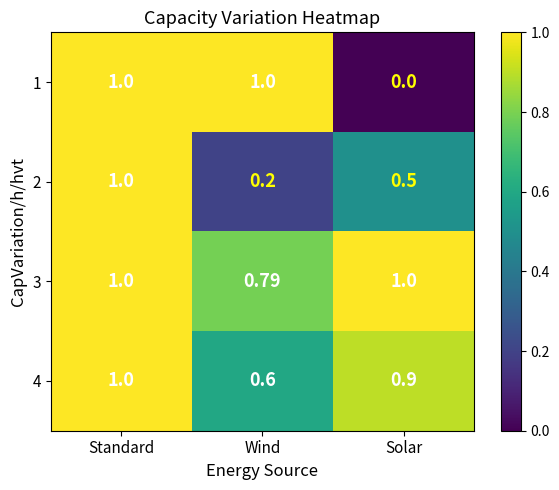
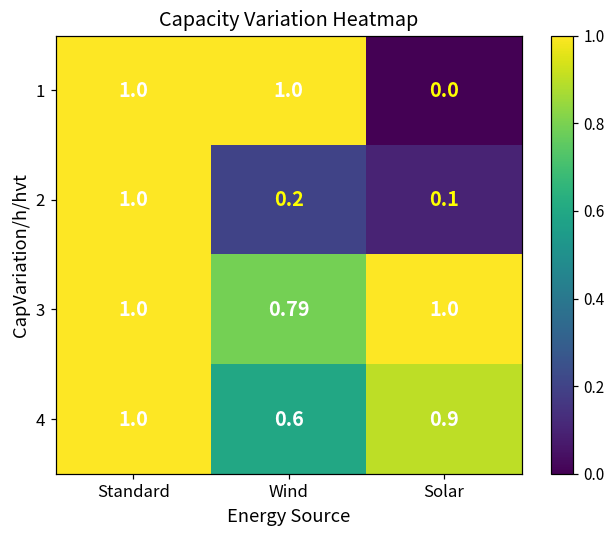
  {
    "1": {
      "Standard": 1.0,
      "Wind": 1.0,
      "Solar": 0.0
    },
    "2": {
      "Standard": 1.0,
      "Wind": 0.2,
-     "Solar": 0.5
+     "Solar": 0.1
    },
    "3": {
      "Standard": 1.0,
      "Wind": 0.79,
      "Solar": 1.0
    },
    "4": {
      "Standard": 1.0,
      "Wind": 0.6,
      "Solar": 0.9
    }
  }
